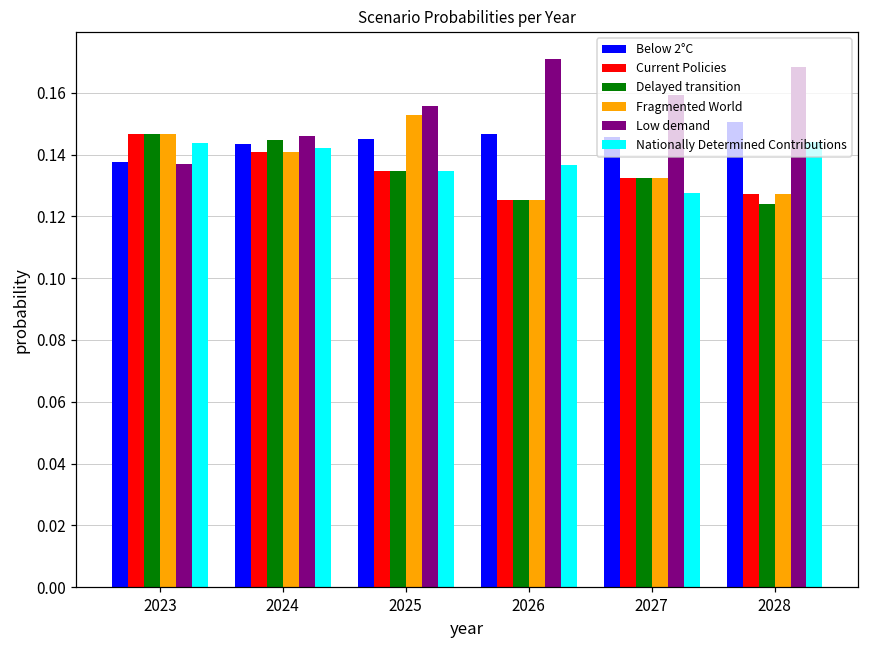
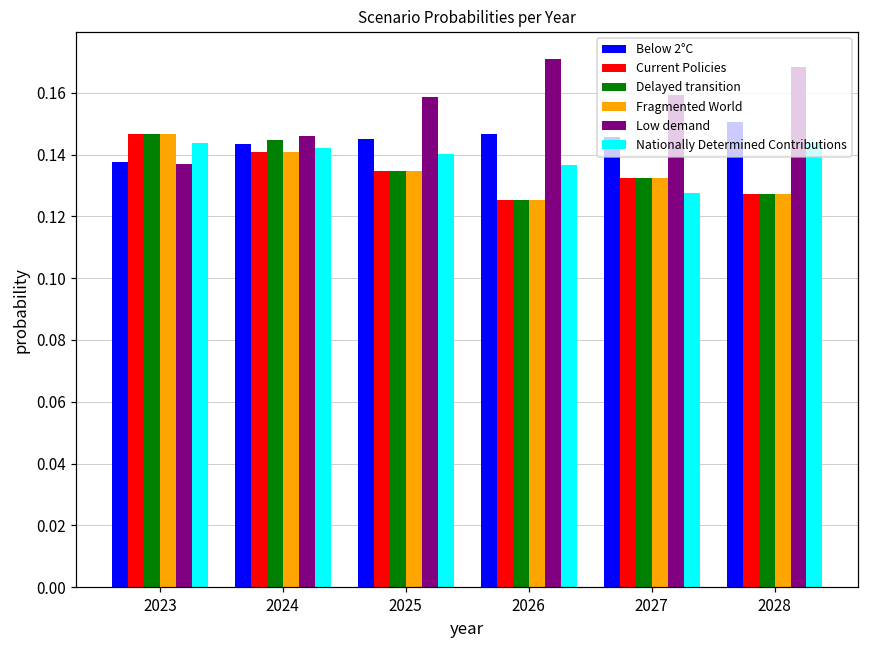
  {
    "Below 2°C": {
      "2023": 0.138,
      "2024": 0.143,
      "2025": 0.145,
      "2026": 0.147
    },
    "Current Policies": {
      "2023": 0.147,
      "2024": 0.141,
      "2025": 0.135,
      "2026": 0.125,
      "2027": 0.132,
      "2028": 0.127
    },
    "Delayed transition": {
      "2023": 0.147,
      "2024": 0.145,
      "2025": 0.135,
      "2026": 0.125,
      "2027": 0.132,
-     "2028": 0.124
+     "2028": 0.127
    },
    "Fragmented World": {
      "2023": 0.147,
      "2024": 0.141,
-     "2025": 0.153,
+     "2025": 0.135,
      "2026": 0.125,
      "2027": 0.132,
      "2028": 0.127
    },
    "Low demand": {
      "2023": 0.137,
      "2024": 0.146,
-     "2025": 0.156,
+     "2025": 0.159,
      "2026": 0.171
    },
    "Nationally Determined Contributions": {
      "2023": 0.144,
      "2024": 0.142,
-     "2025": 0.135,
+     "2025": 0.140,
      "2026": 0.137,
      "2027": 0.128
    }
  }
